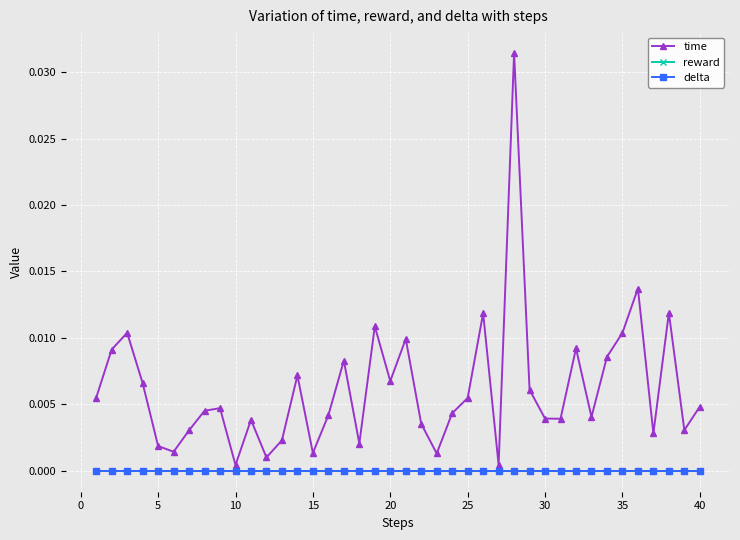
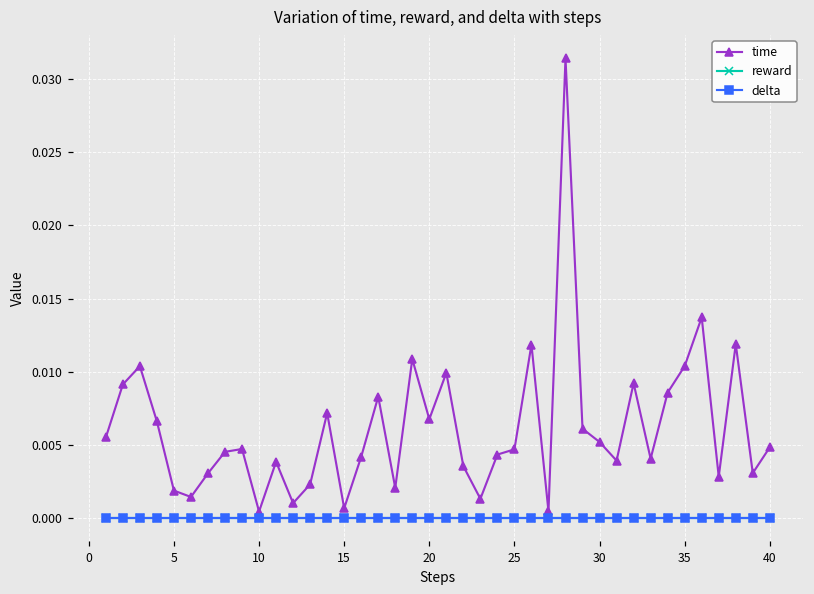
  {
    "time": {
      "5": 0.0019,
      "10": 0.0004,
-     "15": 0.0013,
+     "15": 0.0007,
      "20": 0.0068,
-     "25": 0.0055,
-     "30": 0.0039,
+     "25": 0.0047,
+     "30": 0.0052,
      "35": 0.0104,
      "40": 0.0048
    },
    "delta": {
      "5": 0.0000,
      "10": 0.0000,
      "15": 0.0000,
      "20": 0.0000,
      "25": 0.0000,
      "30": 0.0000,
      "35": 0.0000,
      "40": 0.0000
    }
  }
